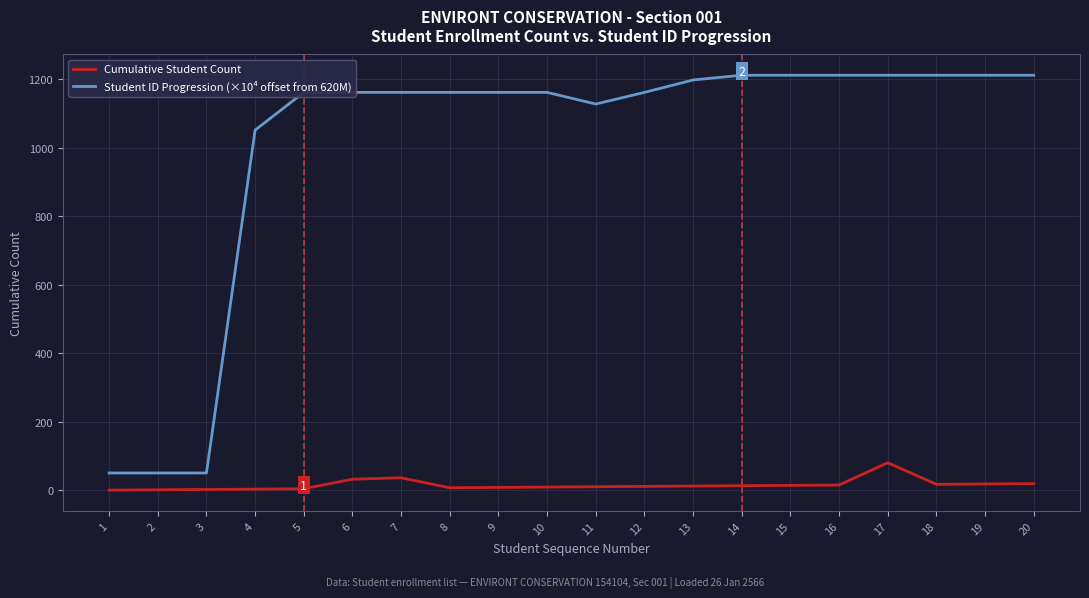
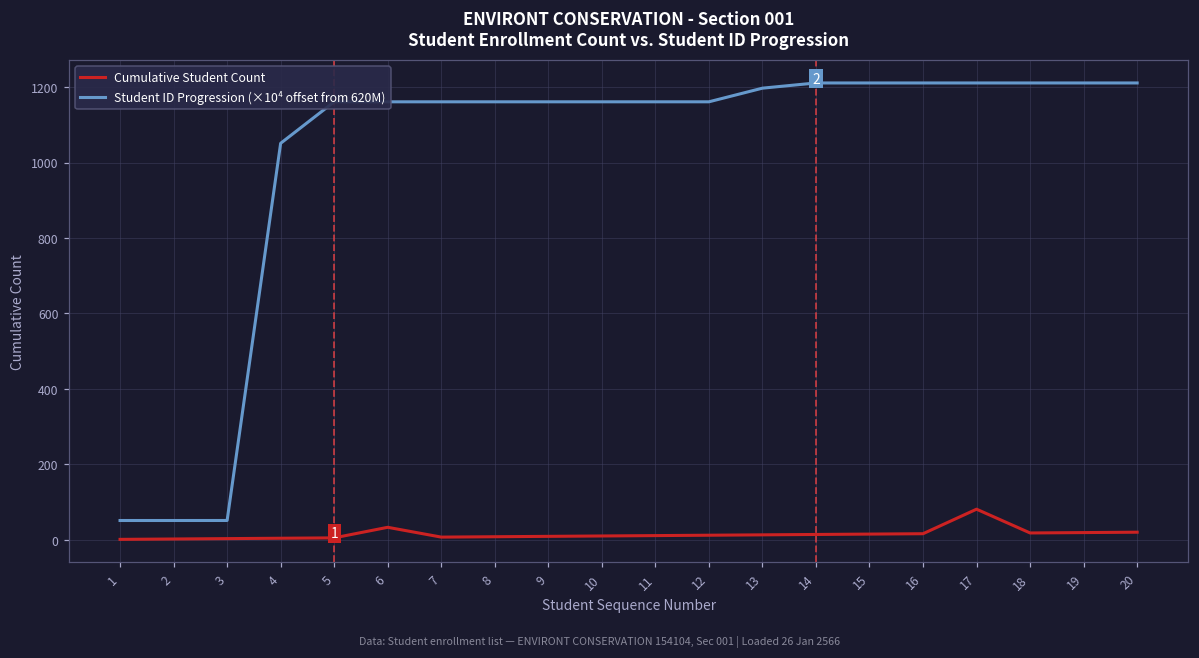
  {
    "Cumulative Student Count": {
      "1": 0,
      "2": 0,
      "3": 0,
      "4": 0,
      "6": 30,
-     "7": 40,
+     "7": 10,
      "8": 10,
      "9": 10,
      "10": 10,
      "11": 10,
      "12": 10,
      "13": 10,
      "14": 10,
      "15": 20,
      "16": 20,
      "17": 80,
      "18": 20,
      "19": 20,
      "20": 20
    },
    "Student ID Progression (×10⁴ offset from 620M)": {
      "1": 50,
      "2": 50,
      "3": 50,
      "4": 1050,
      "7": 1160,
      "8": 1160,
      "9": 1160,
      "10": 1160,
-     "11": 1130,
+     "11": 1160,
      "12": 1160,
      "13": 1200,
      "15": 1210,
      "16": 1210,
      "17": 1210,
      "18": 1210,
      "19": 1210,
      "20": 1210
    }
  }
